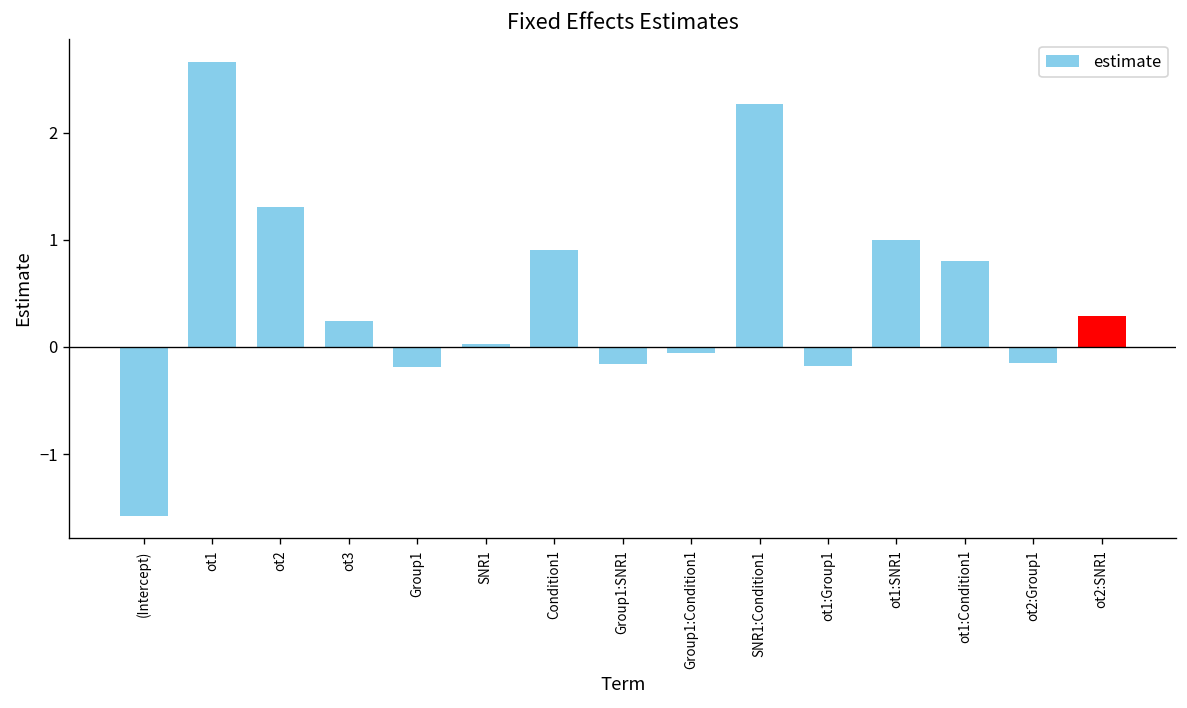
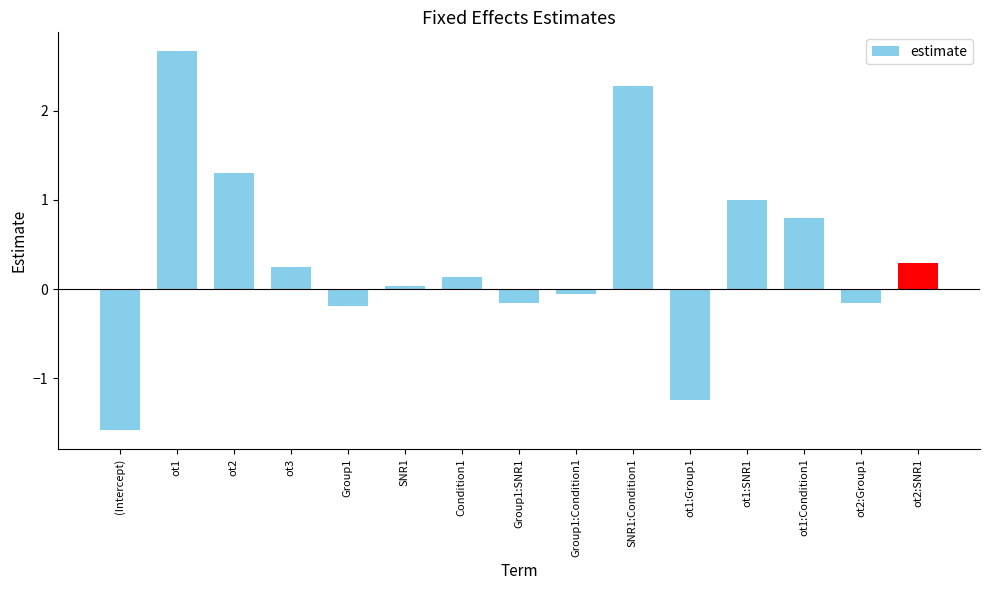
  {
    "(Intercept)": -1.6,
    "ot1": 2.7,
    "ot2": 1.3,
    "ot3": 0.2,
    "Group1": -0.2,
    "SNR1": 0.0,
-   "Condition1": 0.9,
+   "Condition1": 0.1,
    "Group1:SNR1": -0.2,
    "Group1:Condition1": -0.1,
    "SNR1:Condition1": 2.3,
-   "ot1:Group1": -0.2,
+   "ot1:Group1": -1.2,
    "ot1:SNR1": 1.0,
    "ot1:Condition1": 0.8,
    "ot2:Group1": -0.2,
    "ot2:SNR1": 0.3
  }
